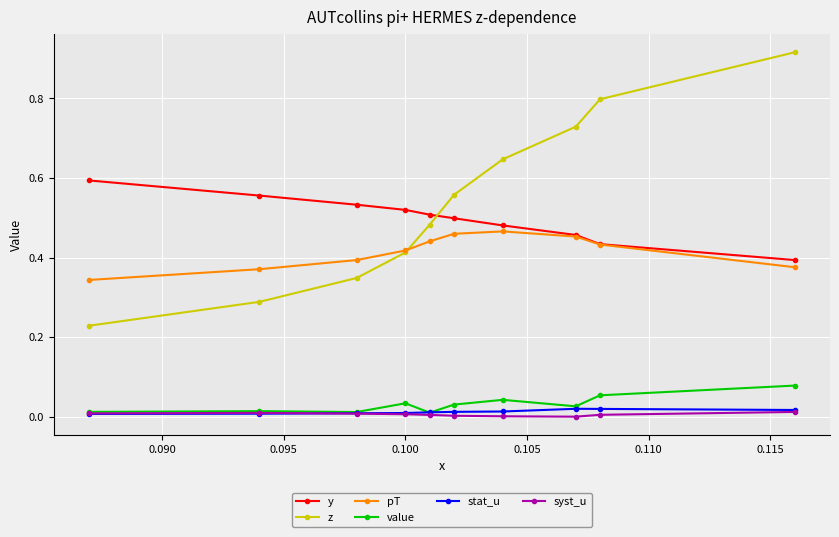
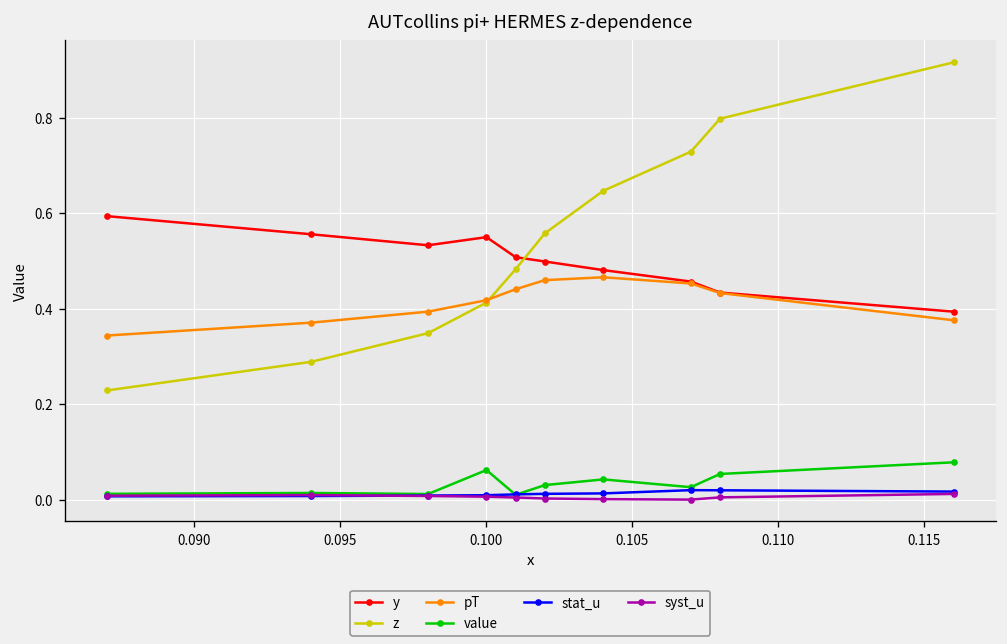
  {
    "y": {
-     "0.100": 0.52
+     "0.100": 0.55
    },
    "value": {
-     "0.100": 0.03
+     "0.100": 0.06
    }
  }
